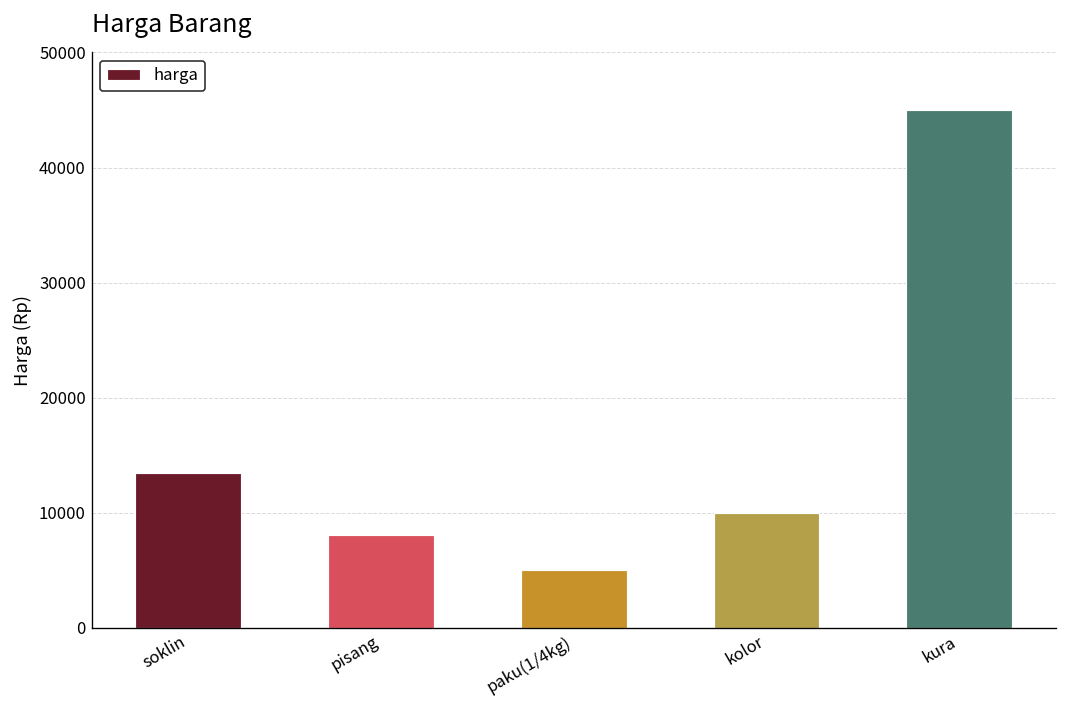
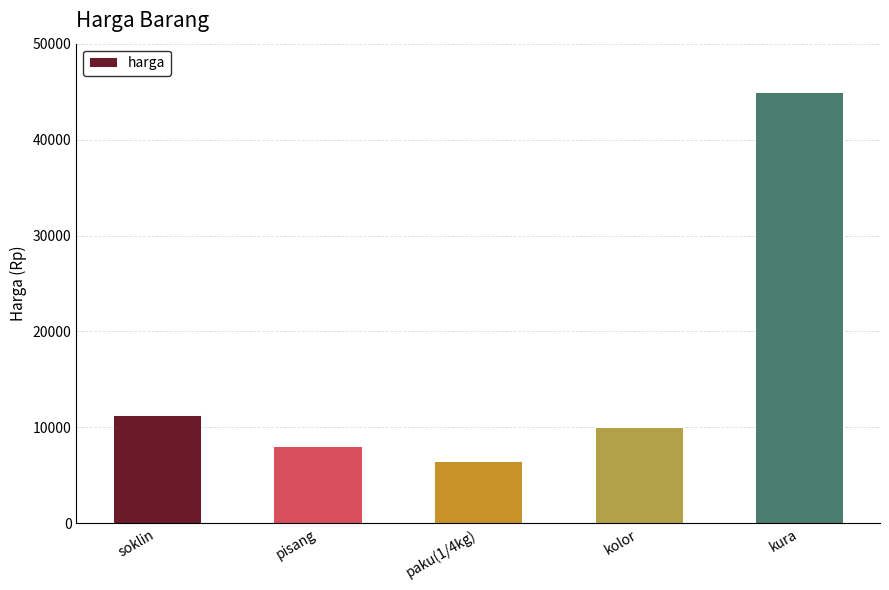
  {
-   "soklin": 14000,
+   "soklin": 11000,
    "pisang": 8000,
-   "paku(1/4kg)": 5000,
+   "paku(1/4kg)": 7000,
    "kolor": 10000,
    "kura": 45000
  }
